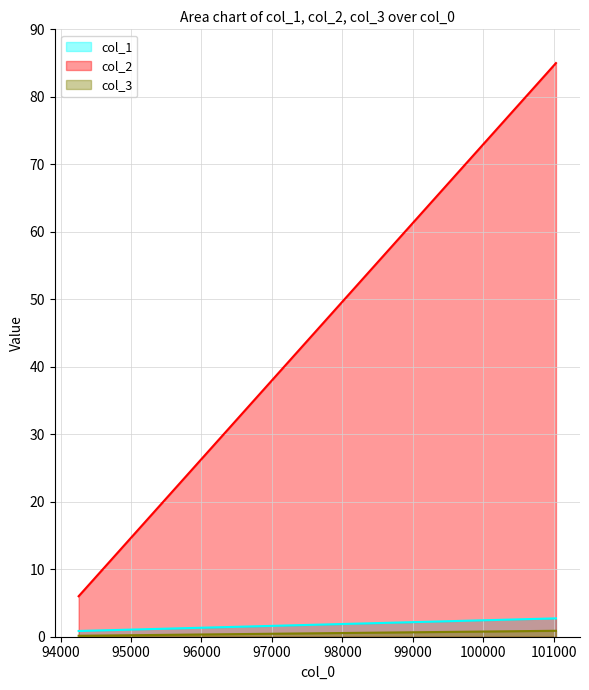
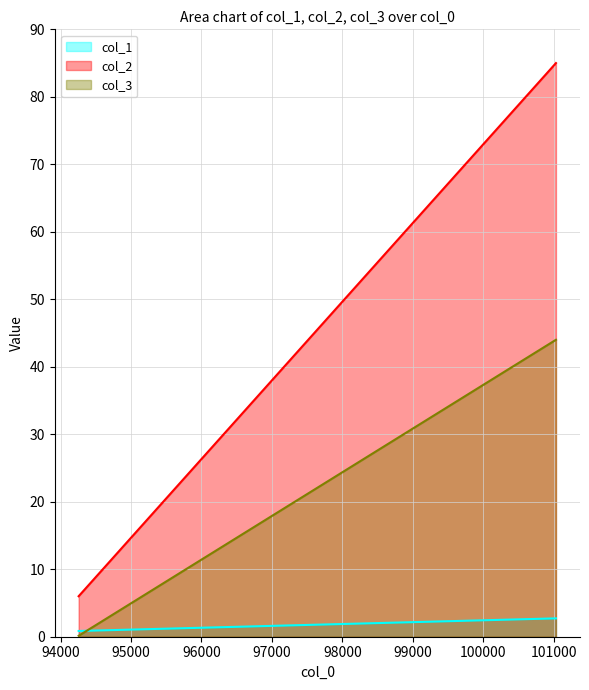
  {
    "col_1": {
      "101000": 3
    },
    "col_2": {
      "101000": 85
    },
    "col_3": {
-     "101000": 1
+     "101000": 44
    }
  }
